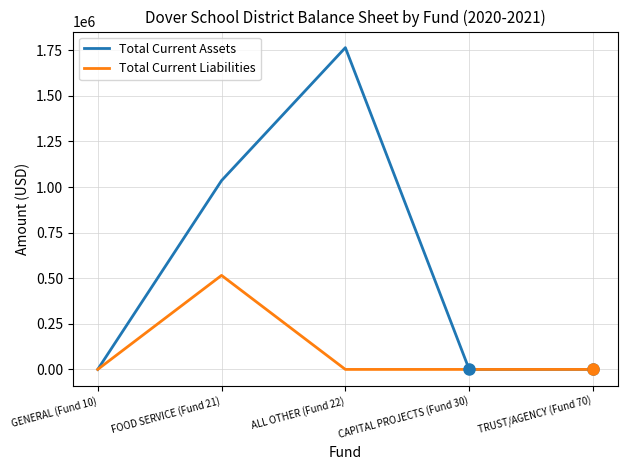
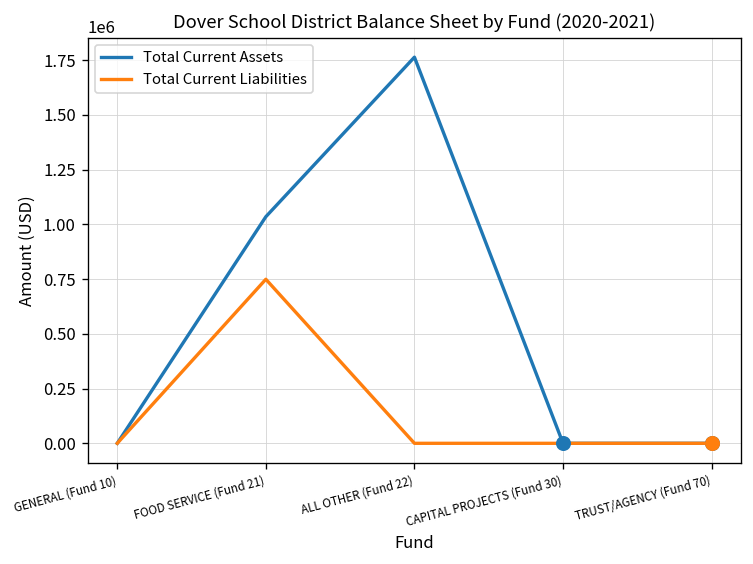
  {
    "Total Current Liabilities": {
-     "FOOD SERVICE (Fund 21)": 520000,
+     "FOOD SERVICE (Fund 21)": 750000,
      "ALL OTHER (Fund 22)": 0
    }
  }
